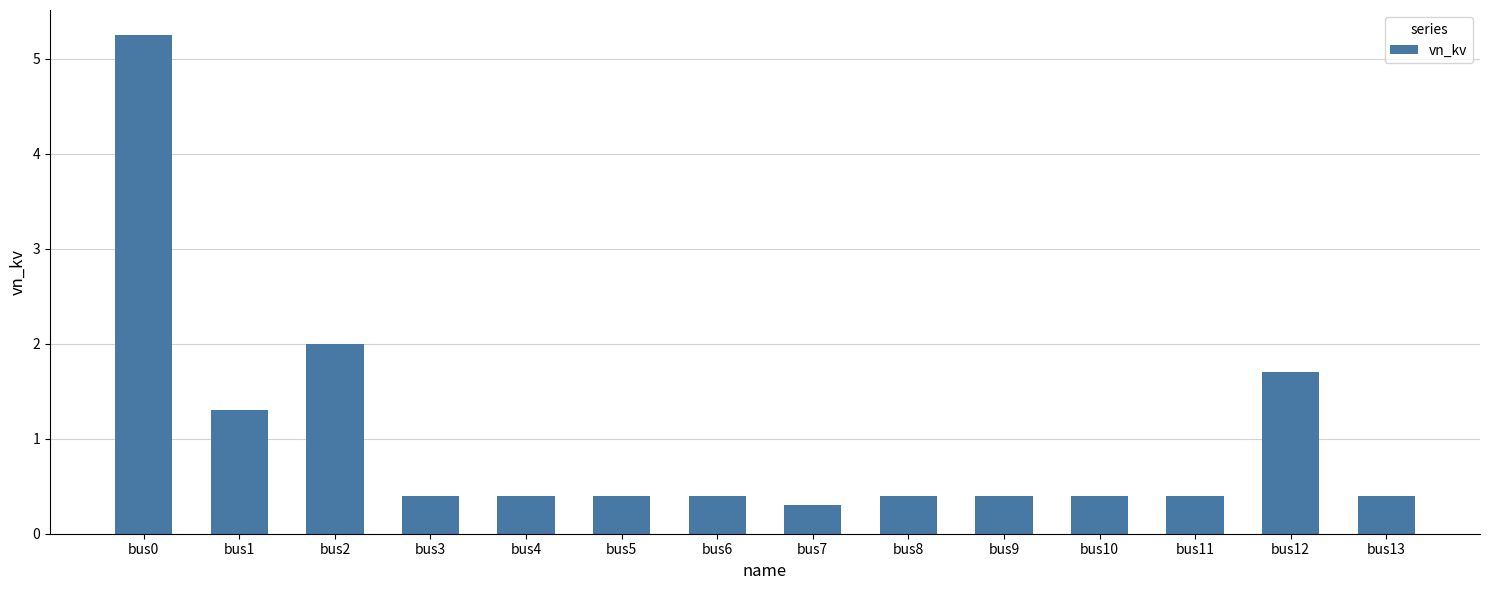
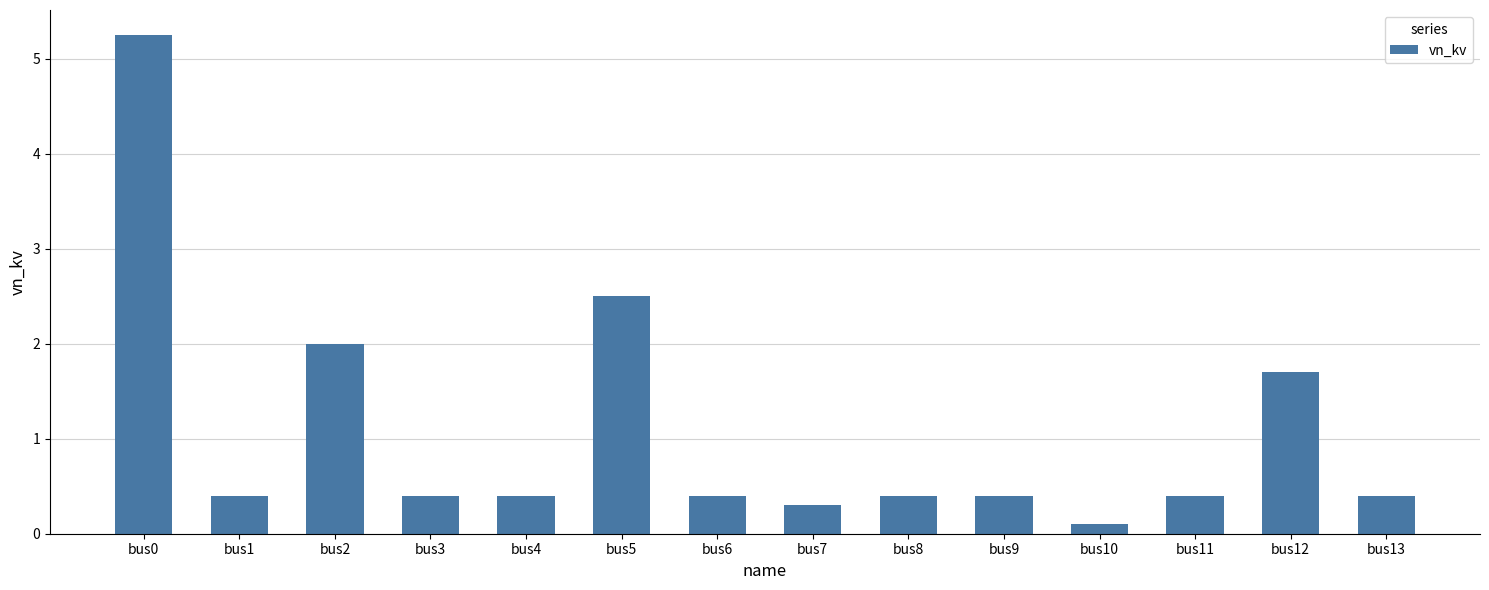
  {
    "bus0": 5.3,
-   "bus1": 1.3,
+   "bus1": 0.4,
    "bus2": 2.0,
    "bus3": 0.4,
    "bus4": 0.4,
-   "bus5": 0.4,
+   "bus5": 2.5,
    "bus6": 0.4,
    "bus7": 0.3,
    "bus8": 0.4,
    "bus9": 0.4,
-   "bus10": 0.4,
+   "bus10": 0.1,
    "bus11": 0.4,
    "bus12": 1.7,
    "bus13": 0.4
  }
